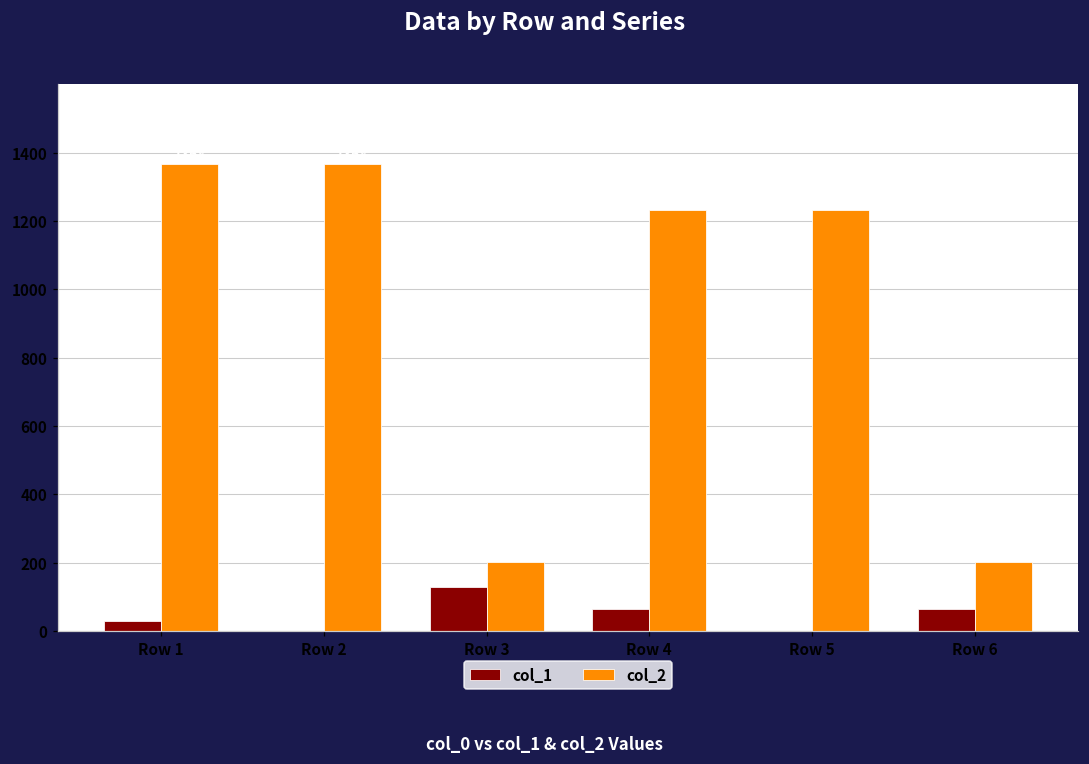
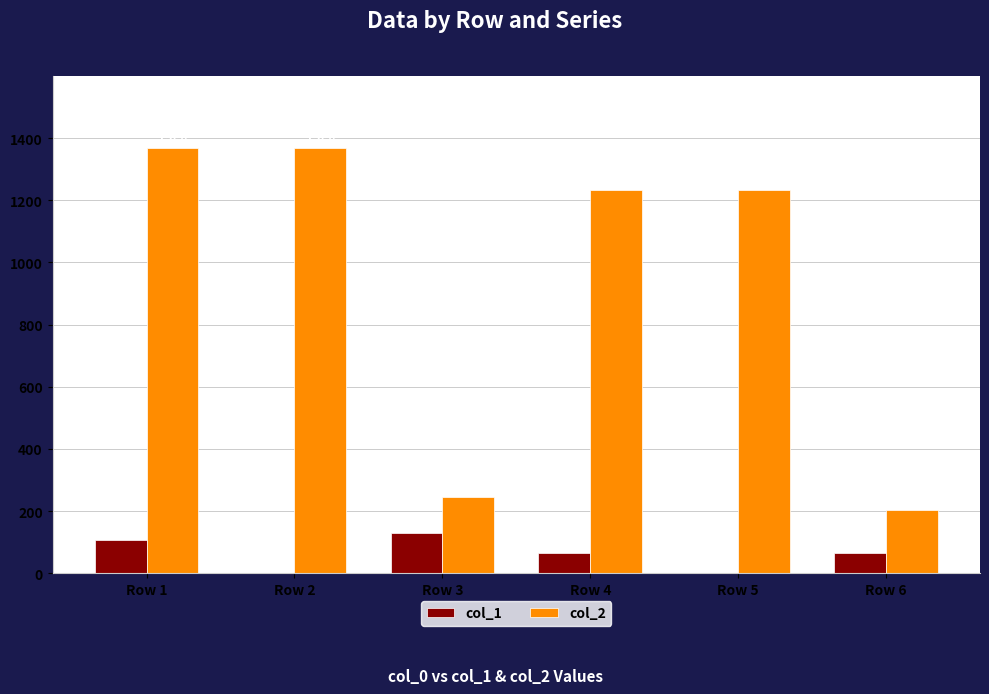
  {
    "col_1": {
-     "Row 1": 30,
+     "Row 1": 110,
      "Row 2": 0,
      "Row 3": 130,
      "Row 4": 60,
      "Row 5": 0,
      "Row 6": 70
    },
    "col_2": {
      "Row 1": 1370,
      "Row 2": 1370,
-     "Row 3": 200,
+     "Row 3": 240,
      "Row 4": 1230,
      "Row 5": 1230,
      "Row 6": 200
    }
  }
